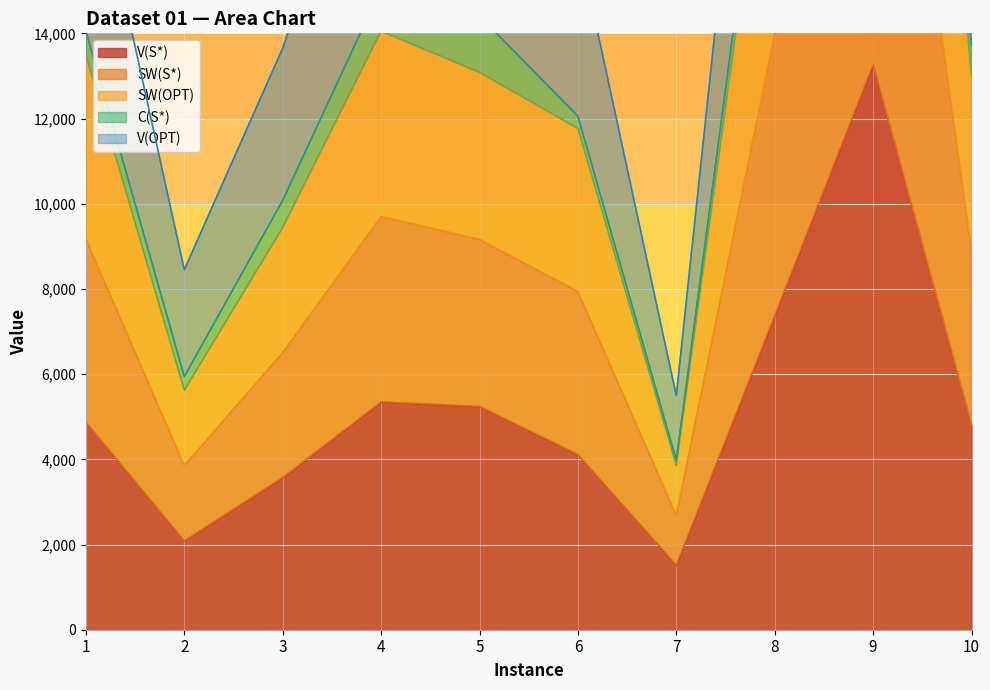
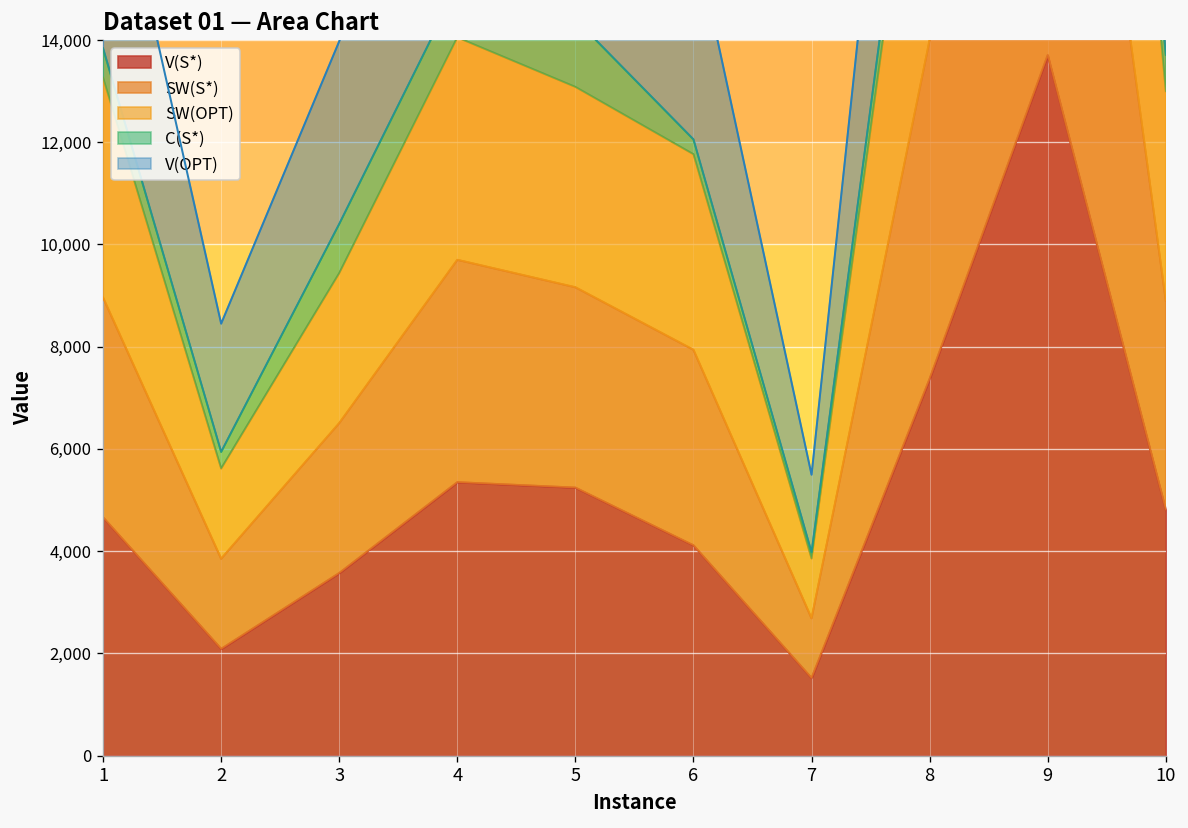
  {
    "V(S*)": {
-     "1": "4,900",
+     "1": "4,700",
      "2": "2,100",
      "3": "3,600",
      "4": "5,400",
      "5": "5,200",
      "6": "4,100",
      "7": "1,500",
      "8": "7,400",
-     "9": "13,300",
+     "9": "13,700",
      "10": "4,800"
    },
    "C(S*)": {
      "2": "300",
-     "3": "600",
+     "3": "1,000",
      "6": "300",
      "7": "100",
      "10": "700"
    },
    "V(OPT)": {
      "2": "2,500",
      "3": "3,600",
      "7": "1,500"
    }
  }
